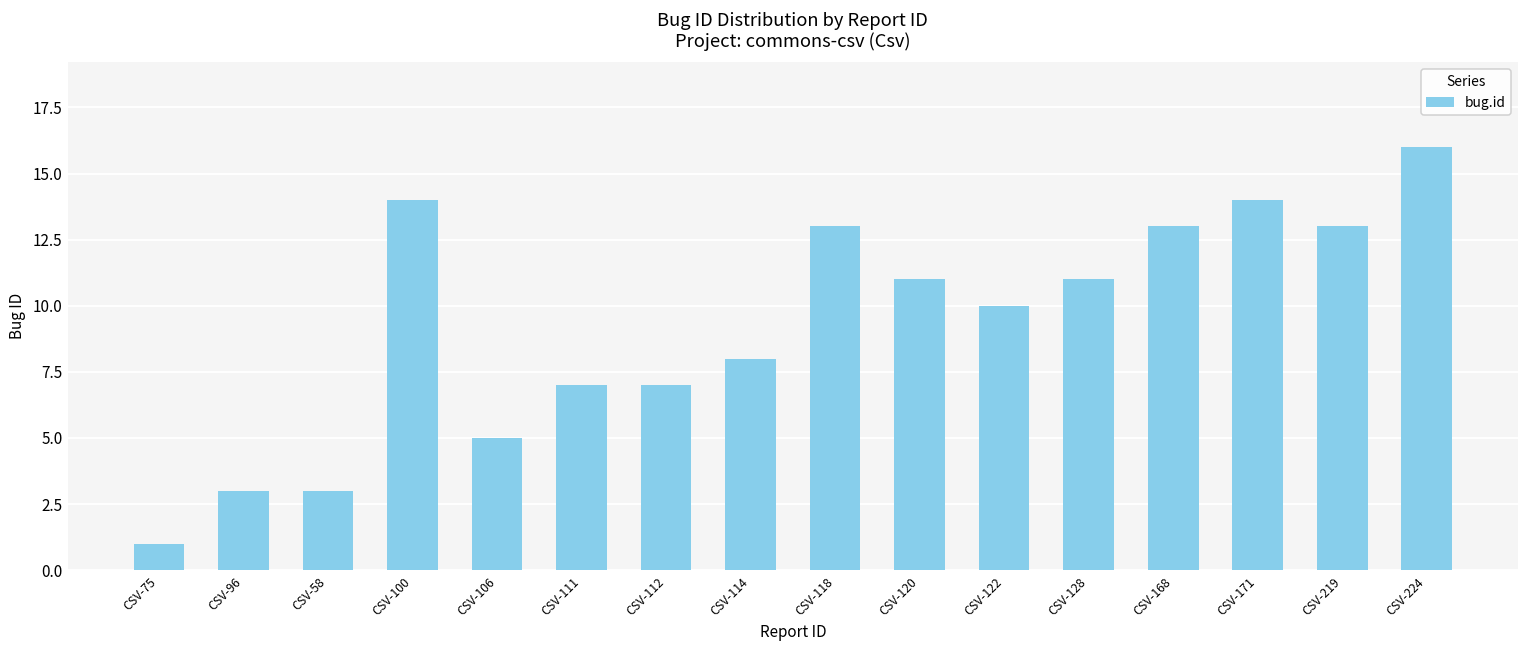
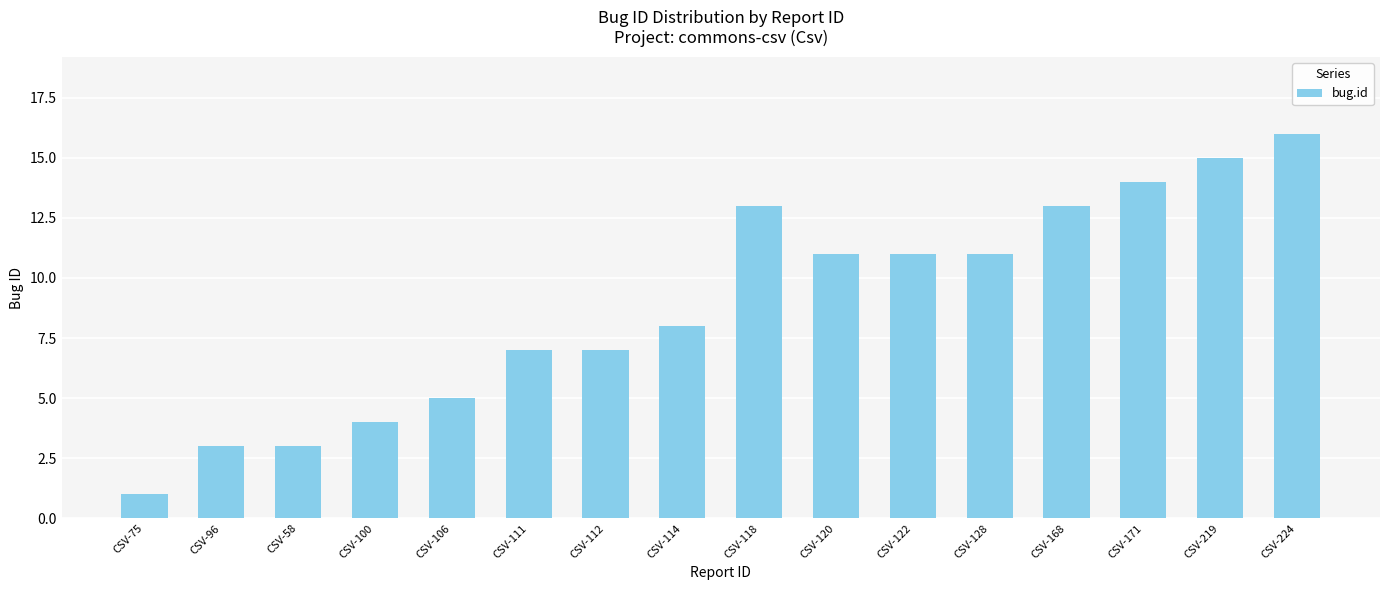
  {
    "CSV-75": 1,
    "CSV-96": 3,
    "CSV-58": 3,
-   "CSV-100": 14,
+   "CSV-100": 4,
    "CSV-106": 5,
    "CSV-111": 7,
    "CSV-112": 7,
    "CSV-114": 8,
    "CSV-118": 13,
    "CSV-120": 11,
-   "CSV-122": 10,
+   "CSV-122": 11,
    "CSV-128": 11,
    "CSV-168": 13,
    "CSV-171": 14,
-   "CSV-219": 13,
+   "CSV-219": 15,
    "CSV-224": 16
  }
